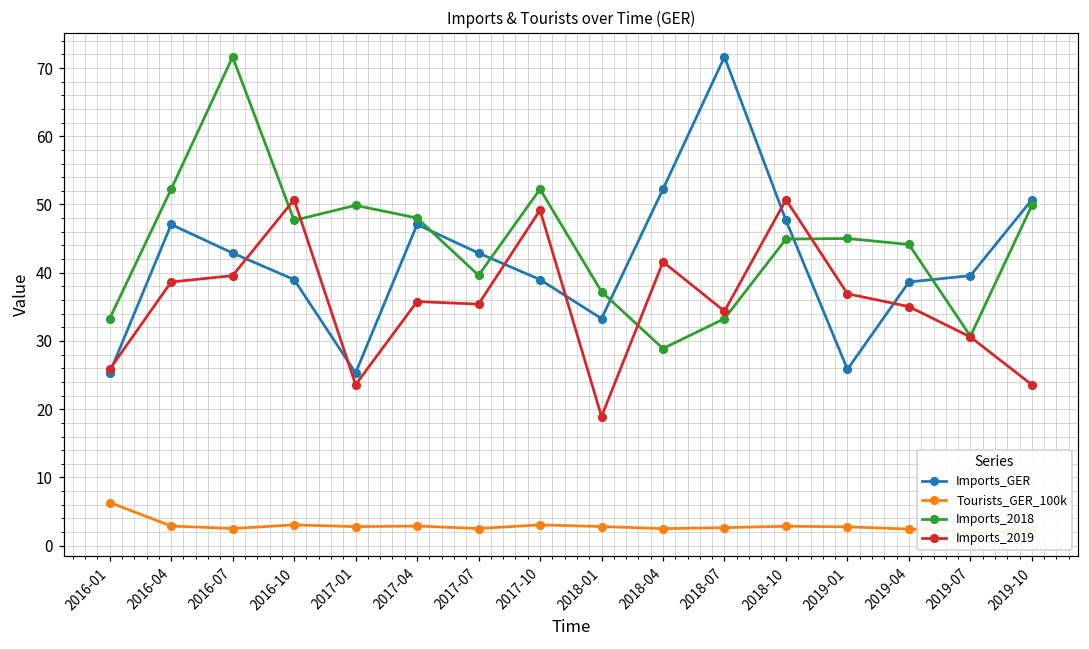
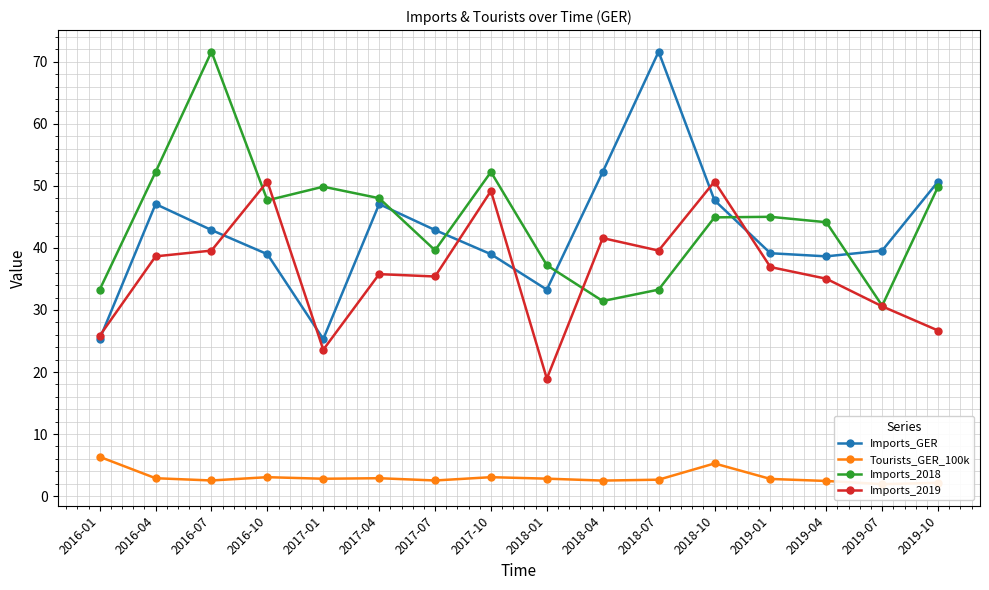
  {
    "Imports_GER": {
      "2016-01": 25,
      "2016-04": 47,
      "2016-07": 43,
      "2016-10": 39,
      "2017-01": 25,
      "2017-04": 47,
      "2017-07": 43,
      "2017-10": 39,
      "2018-01": 33,
      "2018-04": 52,
      "2018-07": 72,
      "2018-10": 48,
-     "2019-01": 26,
+     "2019-01": 39,
      "2019-04": 39,
      "2019-07": 40,
      "2019-10": 51
    },
    "Tourists_GER_100k": {
      "2016-01": 6,
      "2016-04": 3,
      "2016-07": 3,
      "2016-10": 3,
      "2017-01": 3,
      "2017-04": 3,
      "2017-07": 3,
      "2017-10": 3,
      "2018-01": 3,
      "2018-04": 2,
      "2018-07": 3,
-     "2018-10": 3,
+     "2018-10": 5,
      "2019-01": 3,
      "2019-04": 2
    },
    "Imports_2018": {
      "2016-01": 33,
      "2016-04": 52,
      "2016-07": 72,
      "2016-10": 48,
      "2017-01": 50,
      "2017-04": 48,
      "2017-07": 40,
      "2017-10": 52,
      "2018-01": 37,
-     "2018-04": 29,
+     "2018-04": 31,
      "2018-07": 33,
      "2018-10": 45,
      "2019-01": 45,
      "2019-04": 44,
      "2019-10": 50
    },
    "Imports_2019": {
      "2016-01": 26,
      "2016-04": 39,
      "2016-07": 40,
      "2016-10": 51,
      "2017-01": 24,
      "2017-04": 36,
      "2017-07": 35,
      "2017-10": 49,
      "2018-01": 19,
      "2018-04": 42,
-     "2018-07": 34,
+     "2018-07": 40,
      "2018-10": 51,
      "2019-01": 37,
      "2019-04": 35,
-     "2019-10": 24
+     "2019-10": 27
    }
  }
